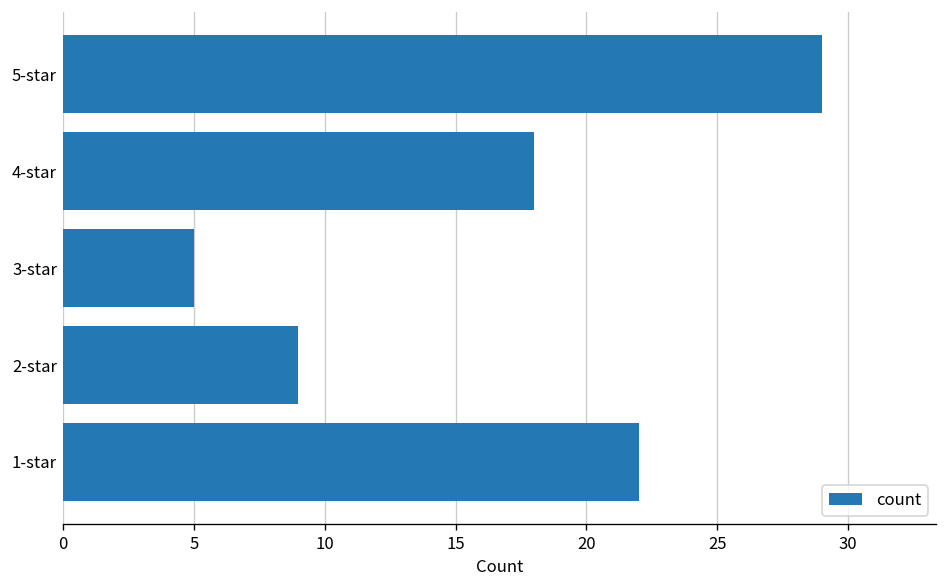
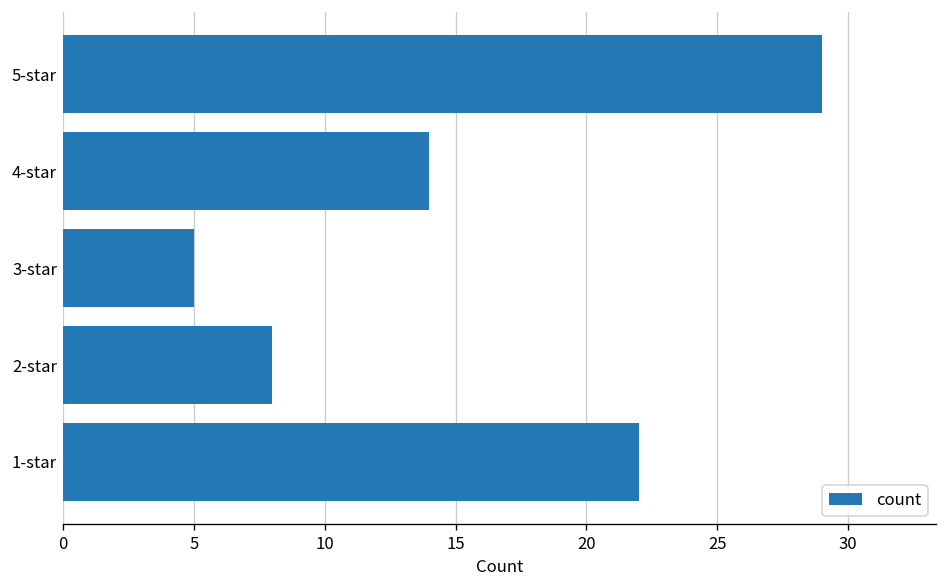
  {
    "5-star": 29,
-   "4-star": 18,
+   "4-star": 14,
    "3-star": 5,
-   "2-star": 9,
+   "2-star": 8,
    "1-star": 22
  }
